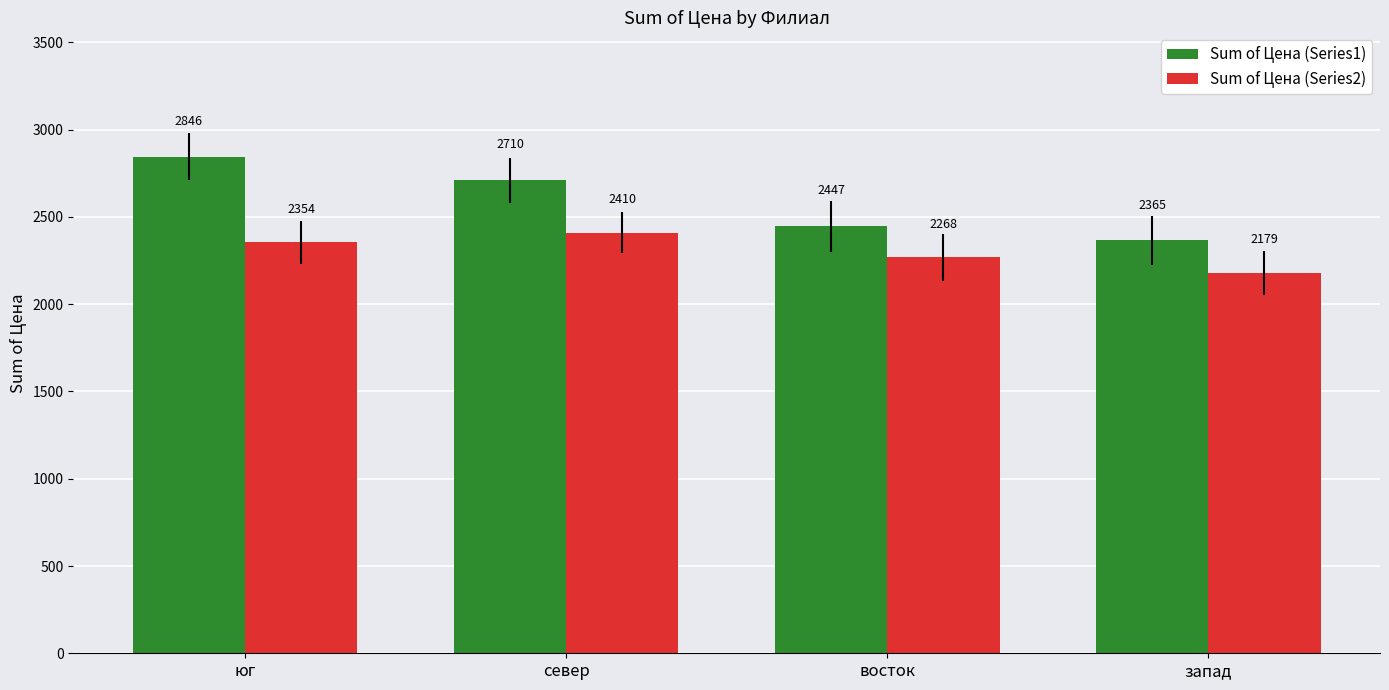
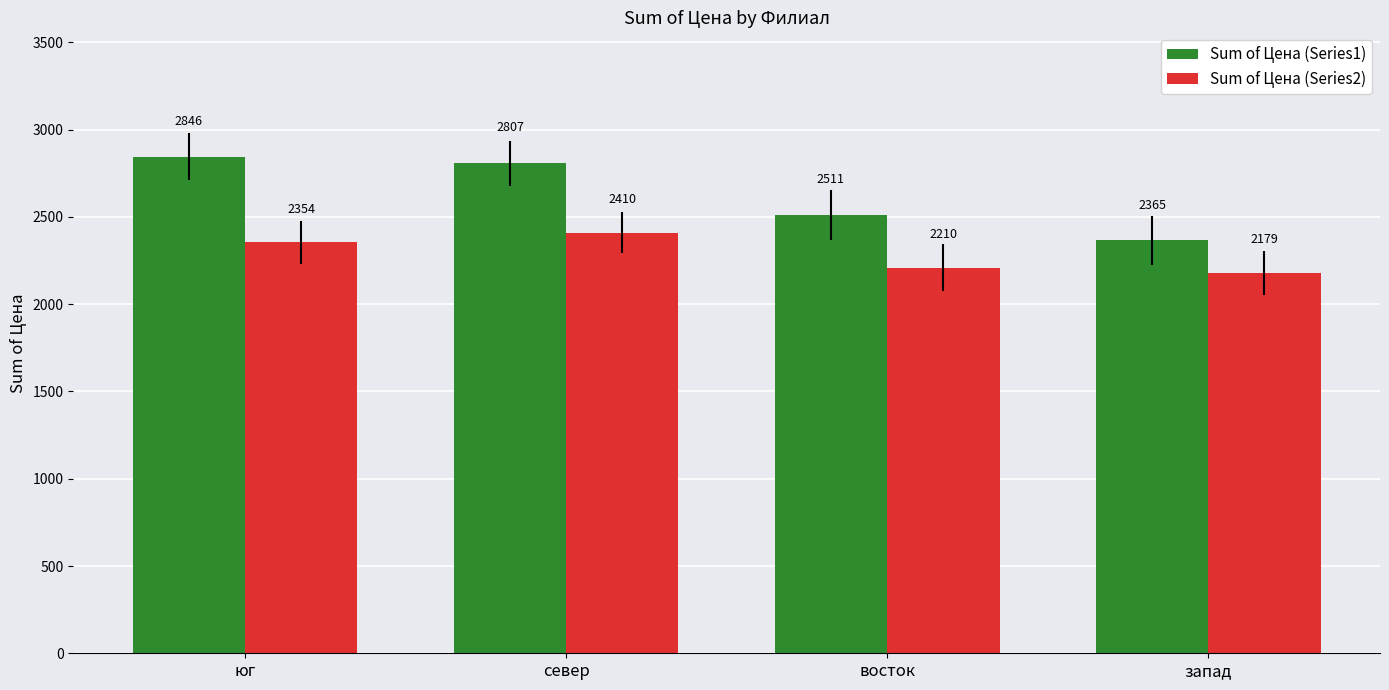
  {
    "Sum of Цена (Series1)": {
-     "север": 2710,
-     "восток": 2447
+     "север": 2807,
+     "восток": 2511
    },
    "Sum of Цена (Series2)": {
-     "восток": 2268
+     "восток": 2210
    }
  }
